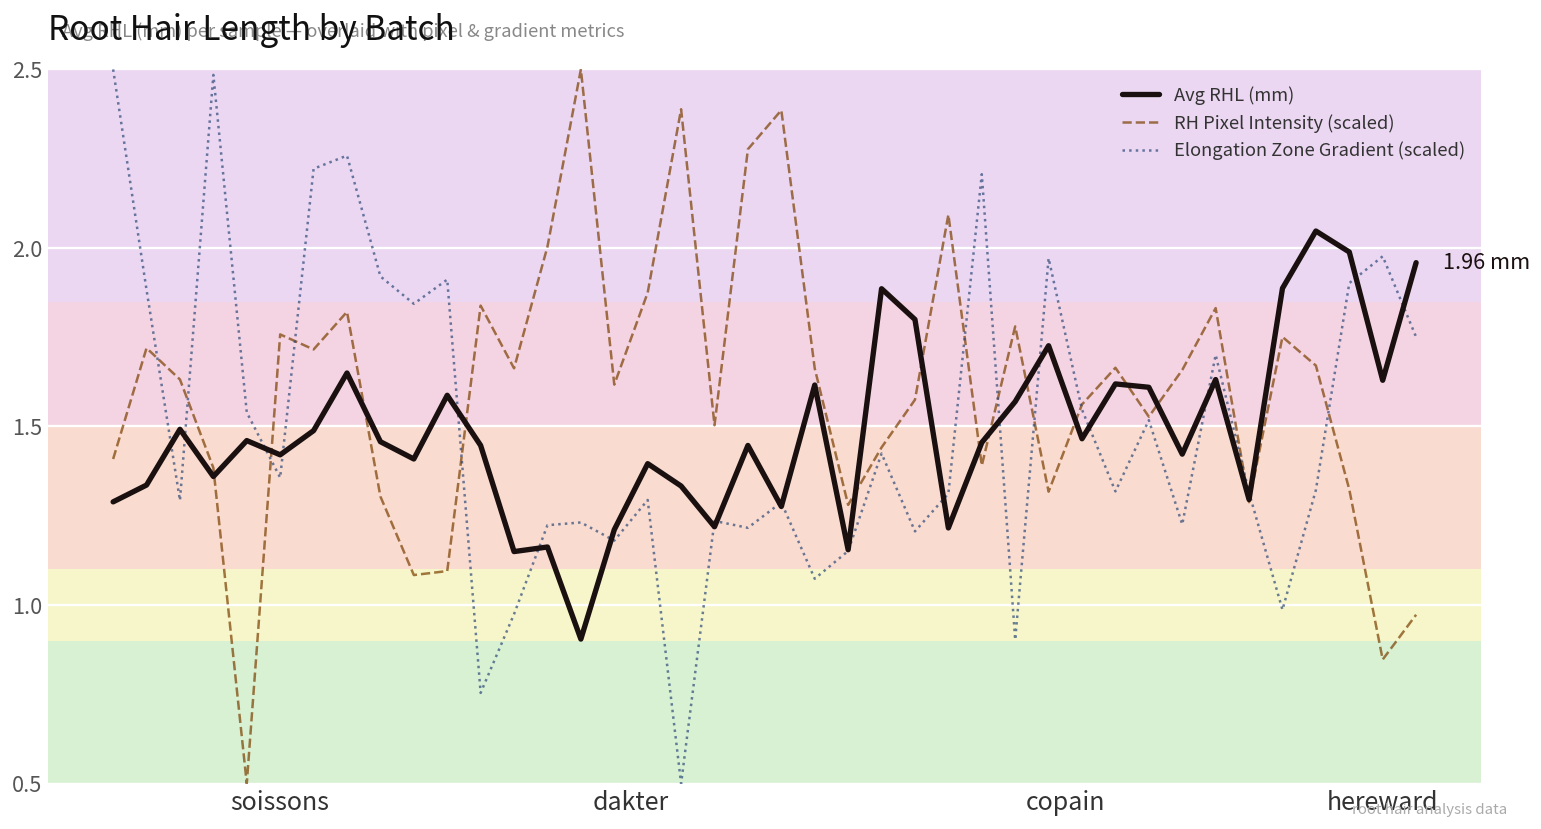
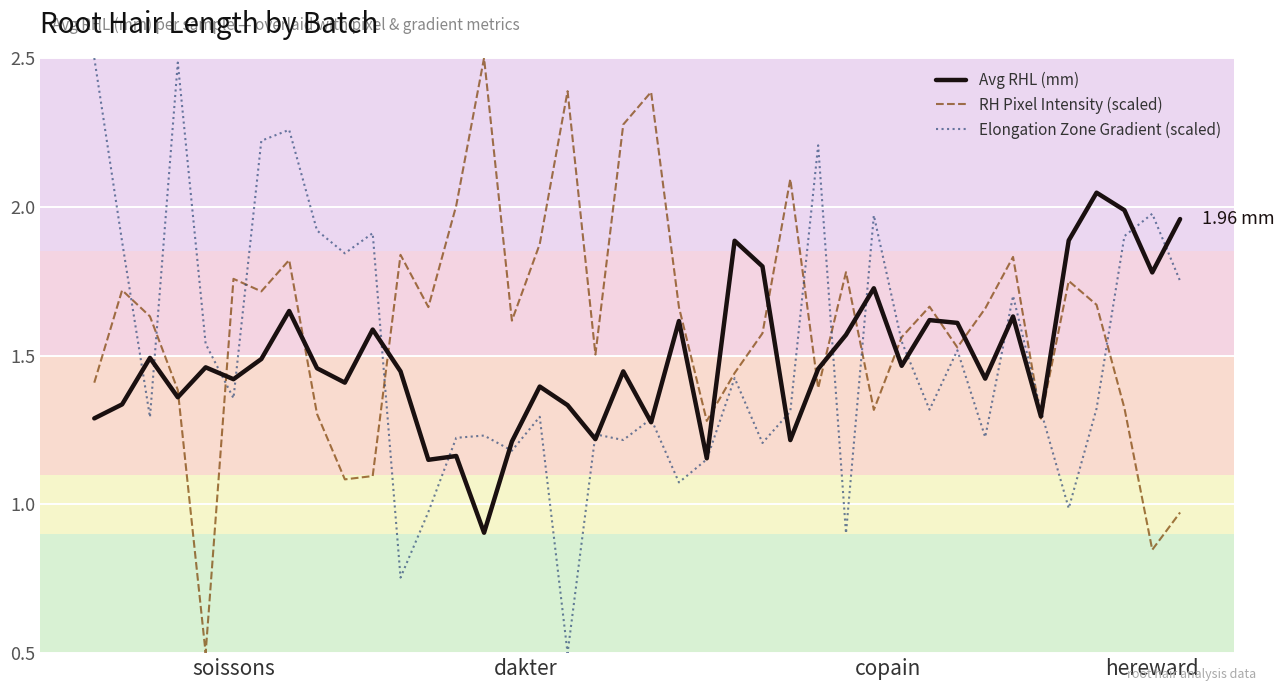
  {
    "Avg RHL (mm)": {
      "soissons": 1.42,
-     "hereward": 1.63
+     "hereward": 1.78
    },
    "RH Pixel Intensity (scaled)": {
      "soissons": 1.76,
      "hereward": 0.85
    },
    "Elongation Zone Gradient (scaled)": {
      "soissons": 1.36,
      "hereward": 1.98
    }
  }
